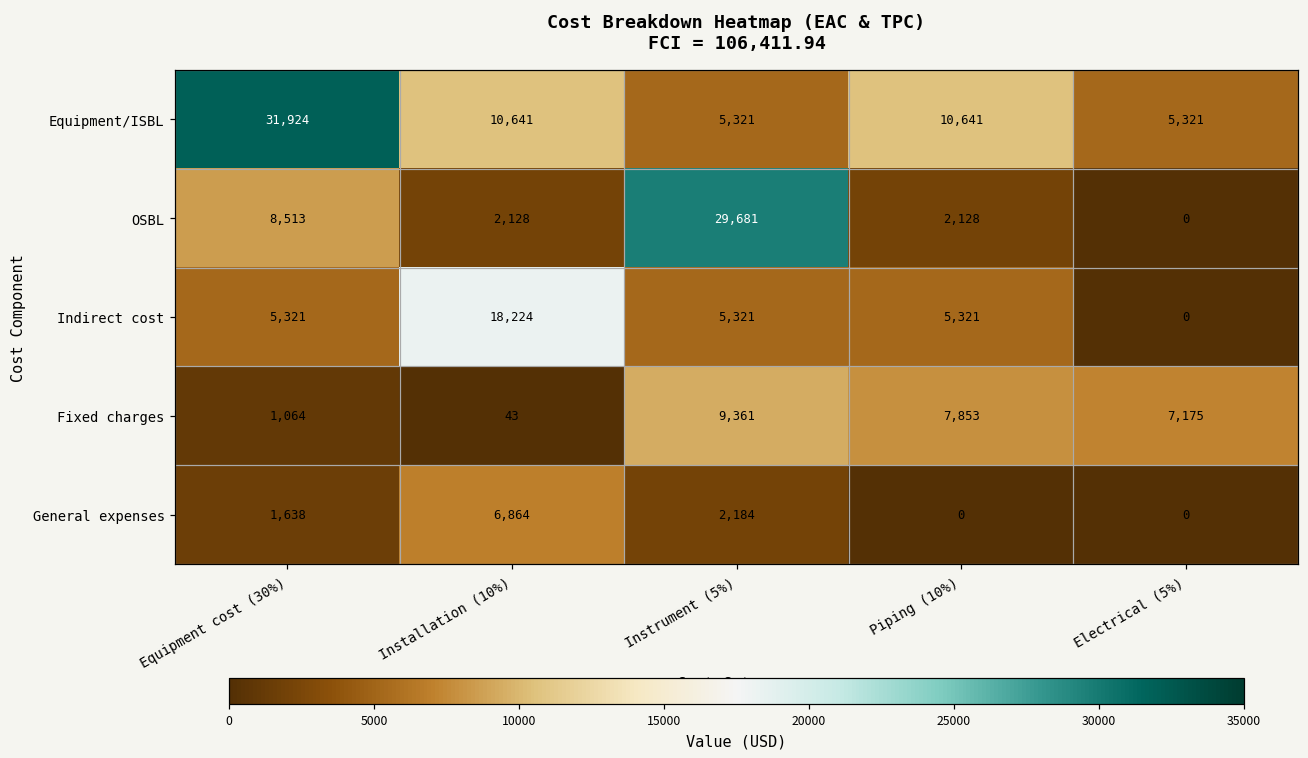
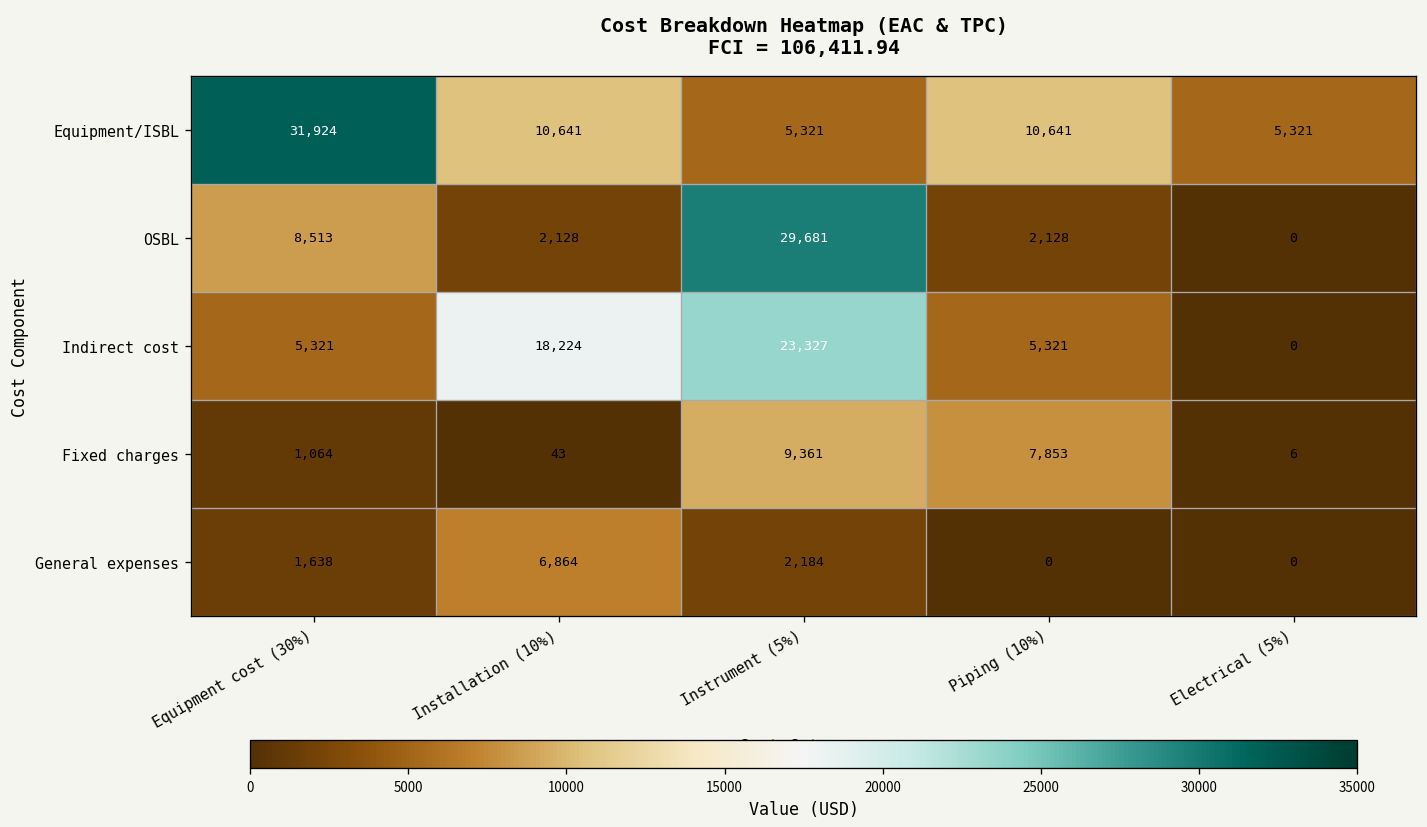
  {
    "Equipment/ISBL": {
      "Equipment cost (30%)": "31,924",
      "Installation (10%)": "10,641",
      "Instrument (5%)": "5,321",
      "Piping (10%)": "10,641",
      "Electrical (5%)": "5,321"
    },
    "OSBL": {
      "Equipment cost (30%)": "8,513",
      "Installation (10%)": "2,128",
      "Instrument (5%)": "29,681",
      "Piping (10%)": "2,128",
      "Electrical (5%)": "0"
    },
    "Indirect cost": {
      "Equipment cost (30%)": "5,321",
      "Installation (10%)": "18,224",
-     "Instrument (5%)": "5,321",
+     "Instrument (5%)": "23,327",
      "Piping (10%)": "5,321",
      "Electrical (5%)": "0"
    },
    "Fixed charges": {
      "Equipment cost (30%)": "1,064",
      "Installation (10%)": "43",
      "Instrument (5%)": "9,361",
      "Piping (10%)": "7,853",
-     "Electrical (5%)": "7,175"
+     "Electrical (5%)": "6"
    },
    "General expenses": {
      "Equipment cost (30%)": "1,638",
      "Installation (10%)": "6,864",
      "Instrument (5%)": "2,184",
      "Piping (10%)": "0",
      "Electrical (5%)": "0"
    }
  }
